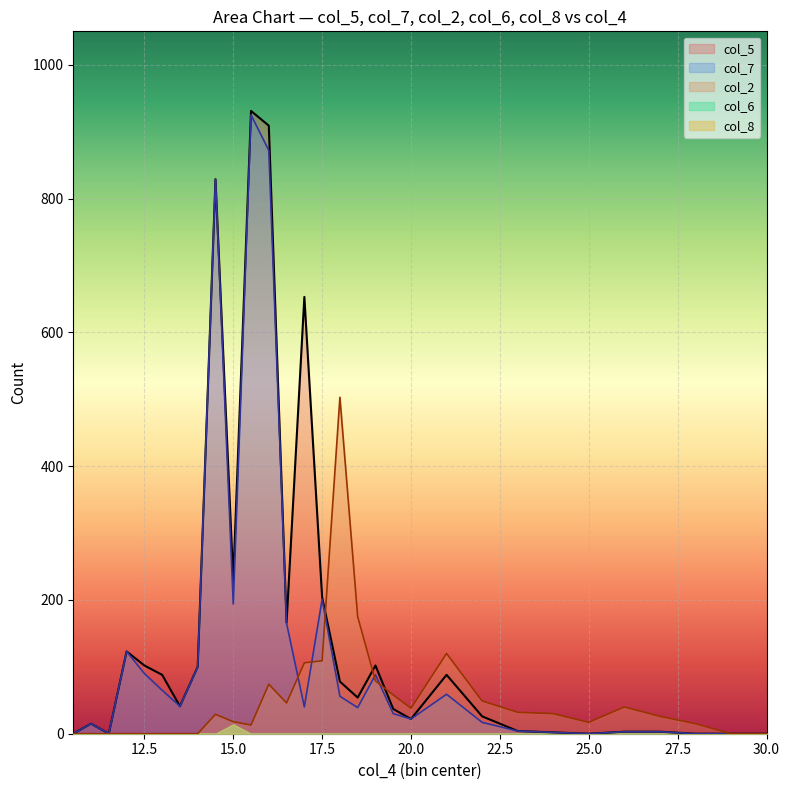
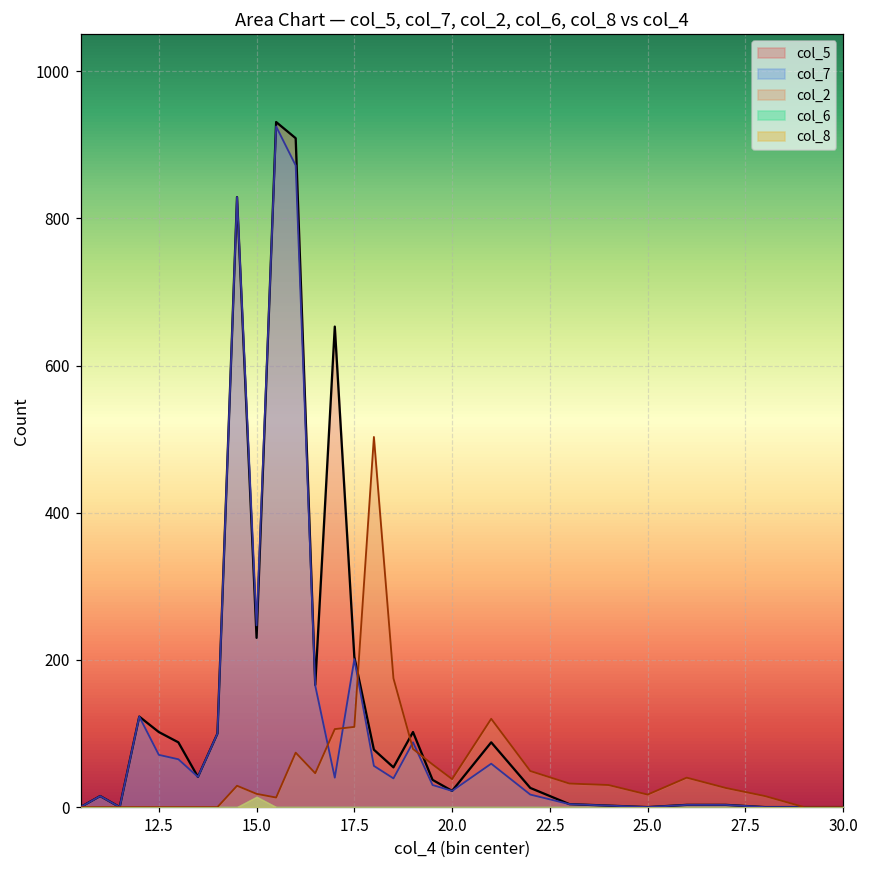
  {
    "col_7": {
-     "12.5": 90,
-     "15.0": 190
+     "12.5": 70,
+     "15.0": 250
    }
  }
